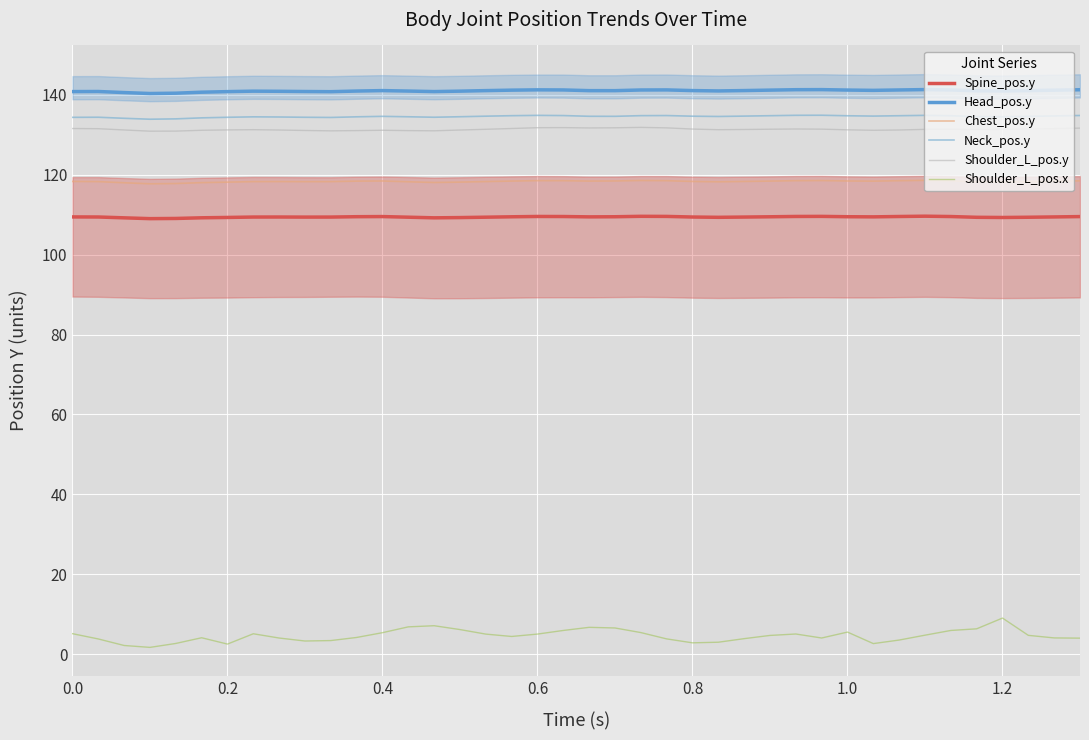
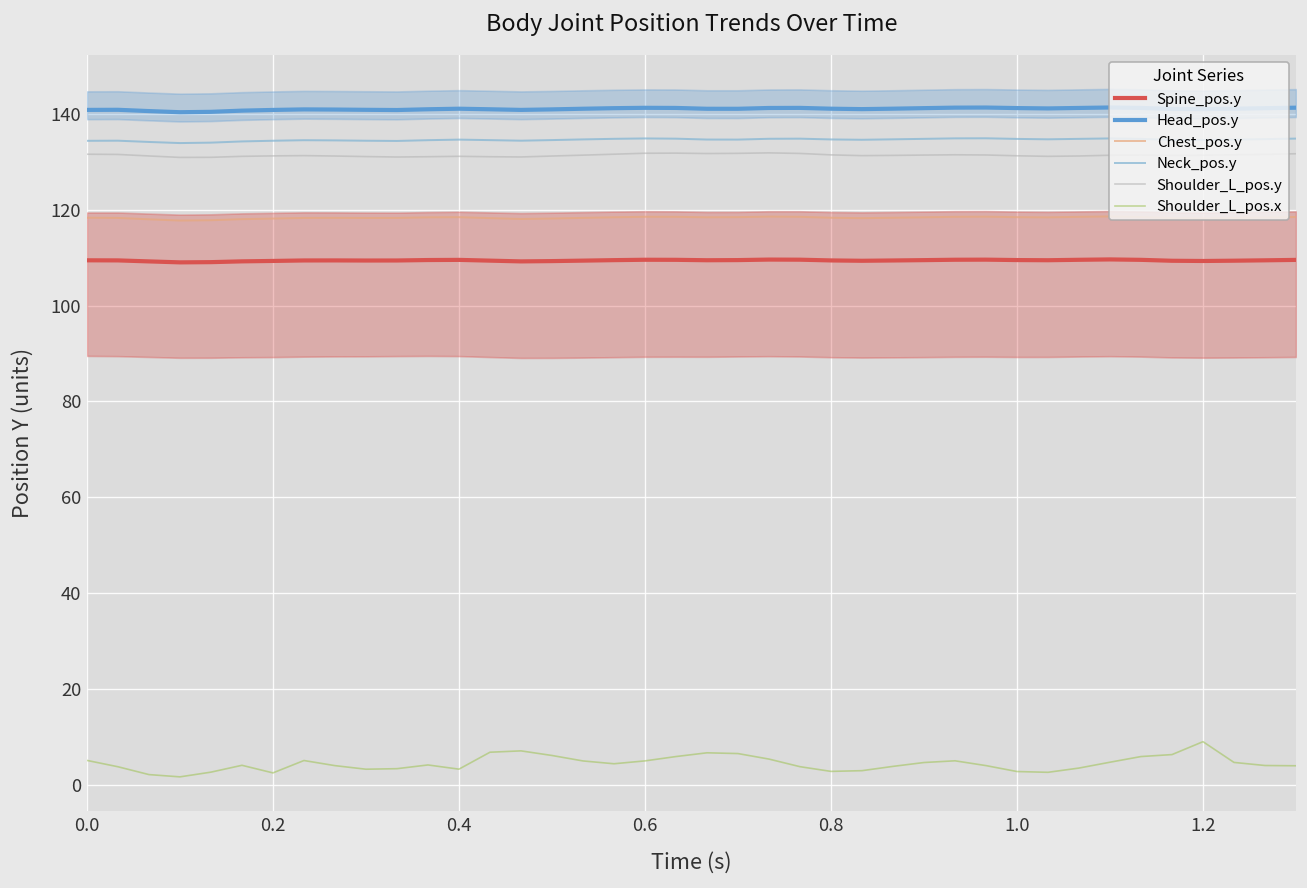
  {
    "Shoulder_L_pos.x": {
      "0.0": 5,
      "0.2": 2,
-     "0.4": 5,
+     "0.4": 3,
      "0.6": 5,
      "0.8": 3,
-     "1.0": 5,
+     "1.0": 3,
      "1.2": 9
    }
  }
